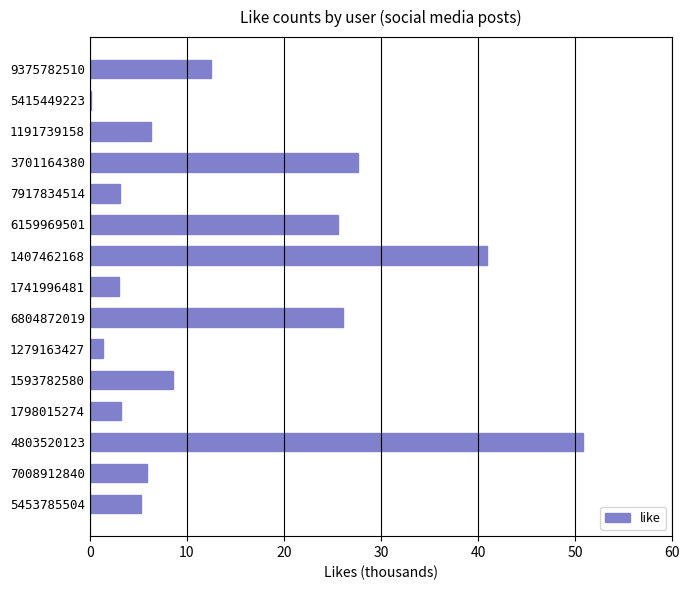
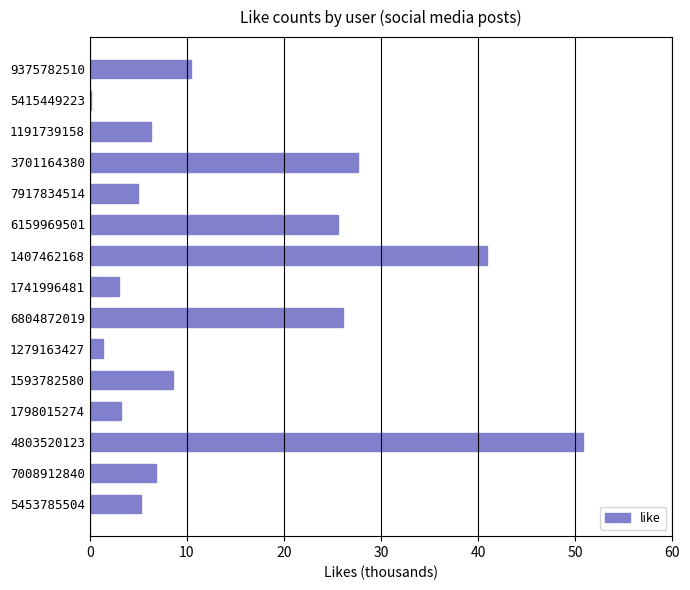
  {
-   "9375782510": 12,
+   "9375782510": 10,
    "1191739158": 6,
    "3701164380": 28,
-   "7917834514": 3,
+   "7917834514": 5,
    "6159969501": 26,
    "1407462168": 41,
    "1741996481": 3,
    "6804872019": 26,
    "1279163427": 1,
    "1593782580": 9,
    "1798015274": 3,
    "4803520123": 51,
-   "7008912840": 6,
+   "7008912840": 7,
    "5453785504": 5
  }
